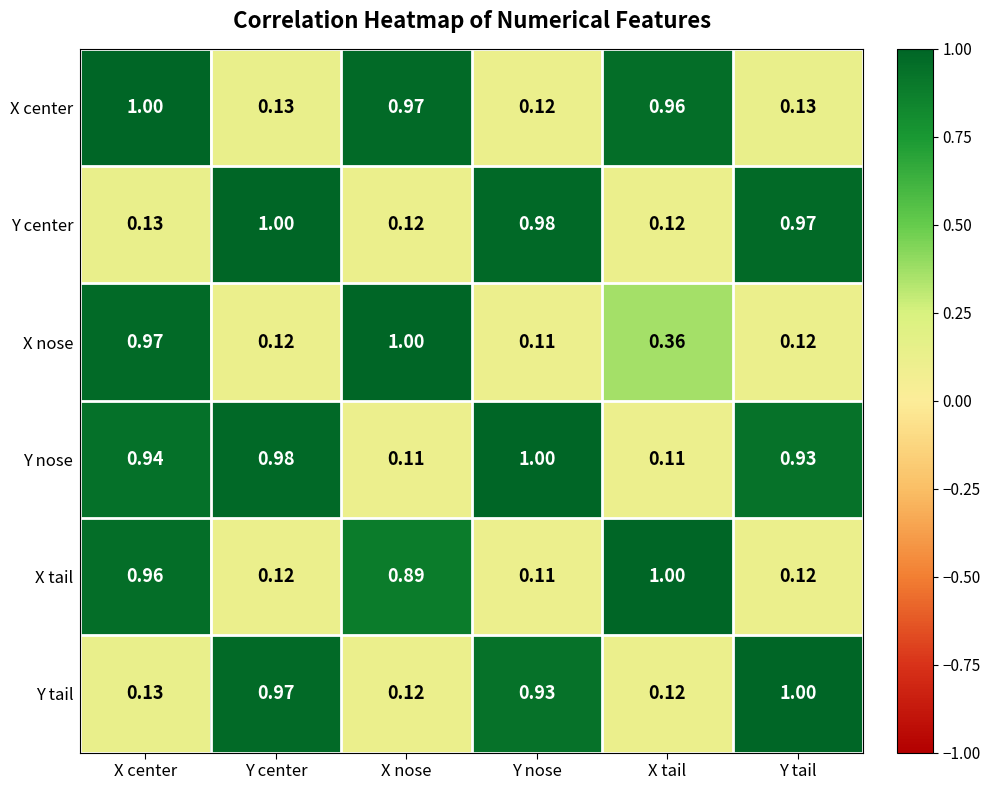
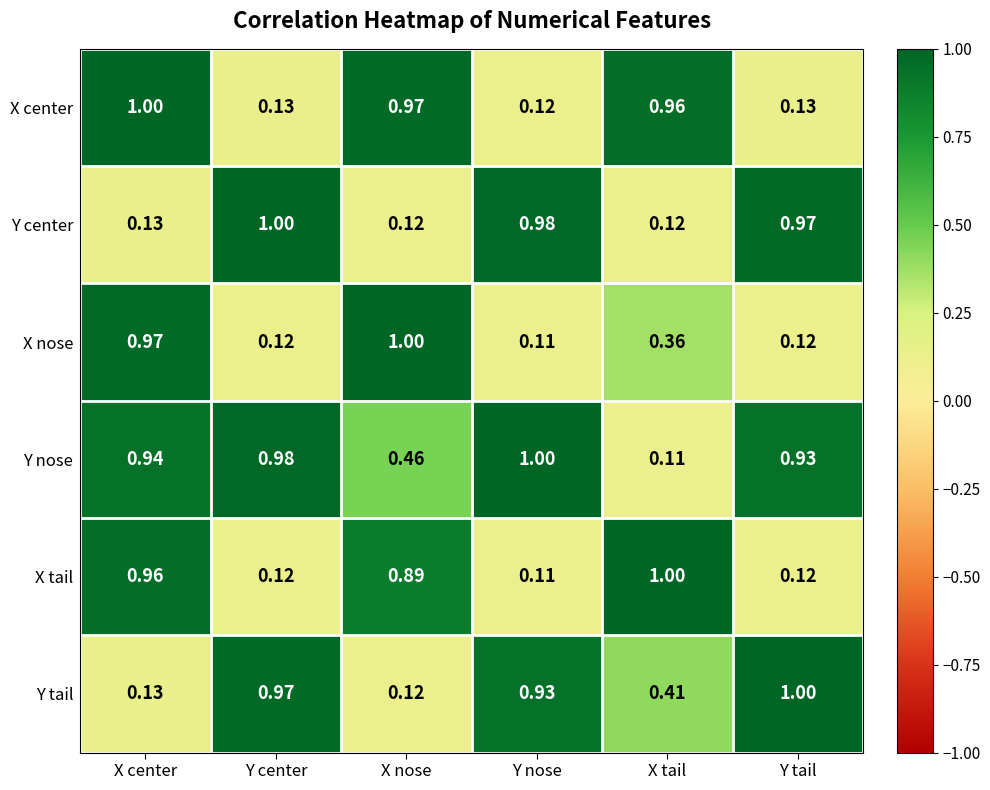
  {
    "X center": {
      "X center": 1.00,
      "Y center": 0.13,
      "X nose": 0.97,
      "Y nose": 0.12,
      "X tail": 0.96,
      "Y tail": 0.13
    },
    "Y center": {
      "X center": 0.13,
      "Y center": 1.00,
      "X nose": 0.12,
      "Y nose": 0.98,
      "X tail": 0.12,
      "Y tail": 0.97
    },
    "X nose": {
      "X center": 0.97,
      "Y center": 0.12,
      "X nose": 1.00,
      "Y nose": 0.11,
      "X tail": 0.36,
      "Y tail": 0.12
    },
    "Y nose": {
      "X center": 0.94,
      "Y center": 0.98,
-     "X nose": 0.11,
+     "X nose": 0.46,
      "Y nose": 1.00,
      "X tail": 0.11,
      "Y tail": 0.93
    },
    "X tail": {
      "X center": 0.96,
      "Y center": 0.12,
      "X nose": 0.89,
      "Y nose": 0.11,
      "X tail": 1.00,
      "Y tail": 0.12
    },
    "Y tail": {
      "X center": 0.13,
      "Y center": 0.97,
      "X nose": 0.12,
      "Y nose": 0.93,
-     "X tail": 0.12,
+     "X tail": 0.41,
      "Y tail": 1.00
    }
  }
